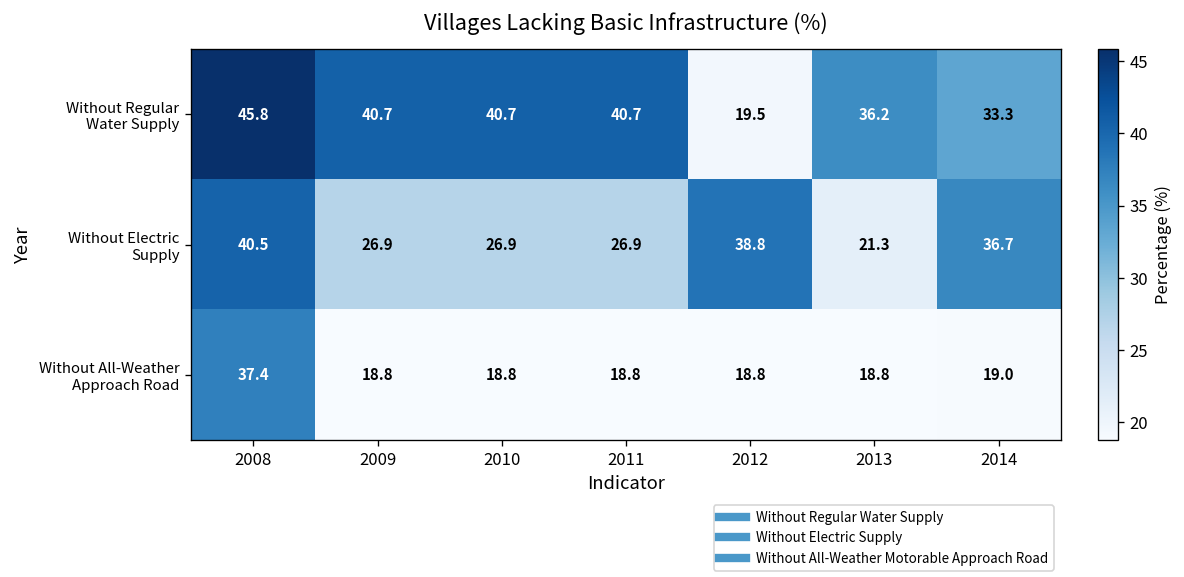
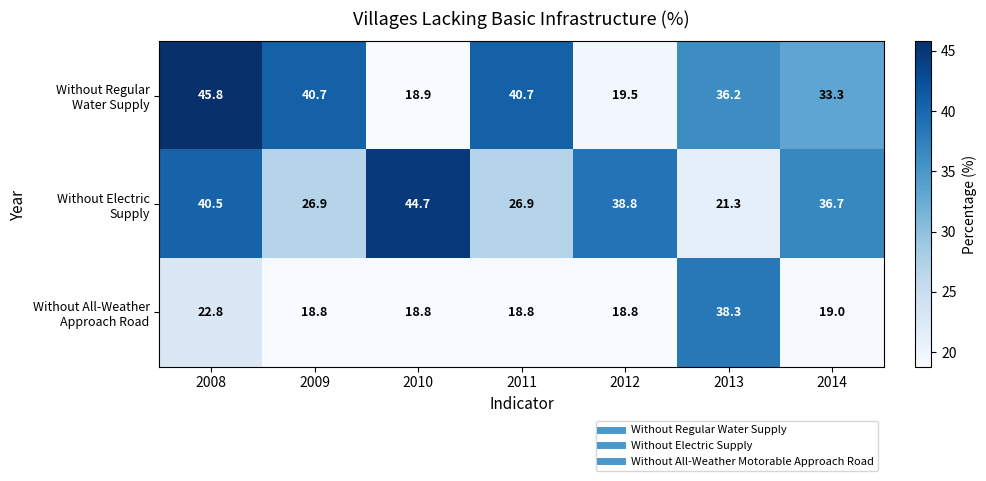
  {
    "Without Regular Water Supply": {
      "2008": 45.8,
      "2009": 40.7,
-     "2010": 40.7,
+     "2010": 18.9,
      "2011": 40.7,
      "2012": 19.5,
      "2013": 36.2,
      "2014": 33.3
    },
    "Without Electric Supply": {
      "2008": 40.5,
      "2009": 26.9,
-     "2010": 26.9,
+     "2010": 44.7,
      "2011": 26.9,
      "2012": 38.8,
      "2013": 21.3,
      "2014": 36.7
    },
    "Without All-Weather Approach Road": {
-     "2008": 37.4,
+     "2008": 22.8,
      "2009": 18.8,
      "2010": 18.8,
      "2011": 18.8,
      "2012": 18.8,
-     "2013": 18.8,
+     "2013": 38.3,
      "2014": 19.0
    }
  }
